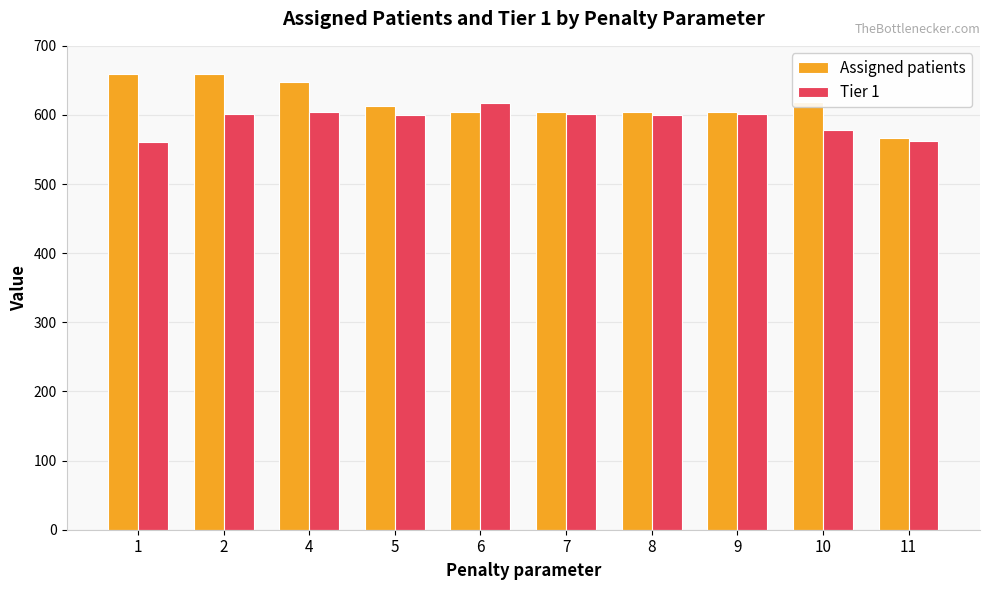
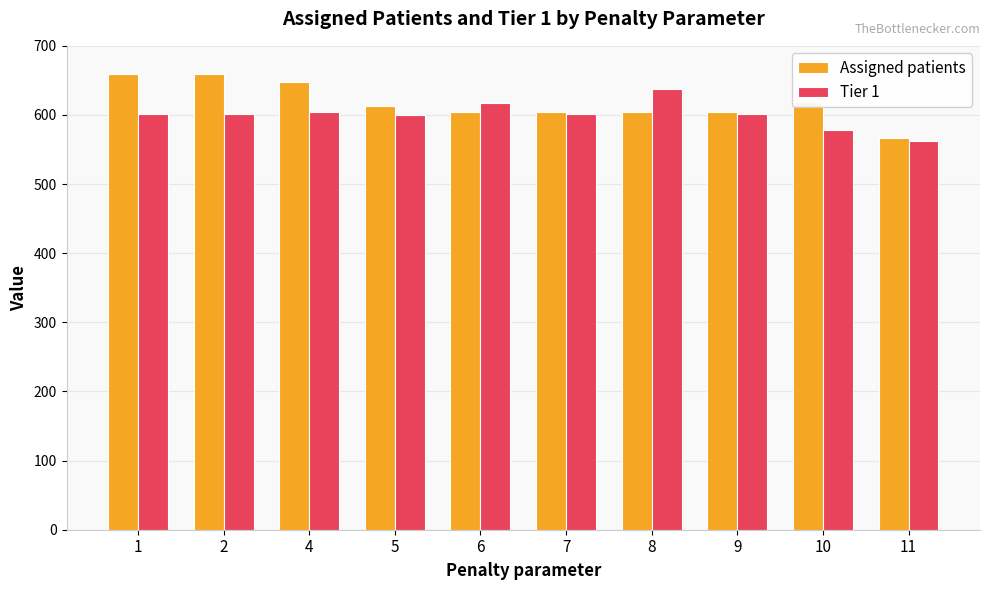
  {
    "Assigned patients": {
      "1": 660,
      "2": 660,
      "4": 650,
      "5": 610,
      "6": 600,
      "7": 600,
      "8": 600,
      "9": 600,
      "11": 570
    },
    "Tier 1": {
-     "1": 560,
+     "1": 600,
      "2": 600,
      "4": 610,
      "5": 600,
      "6": 620,
      "7": 600,
-     "8": 600,
+     "8": 640,
      "9": 600,
      "10": 580,
      "11": 560
    }
  }
